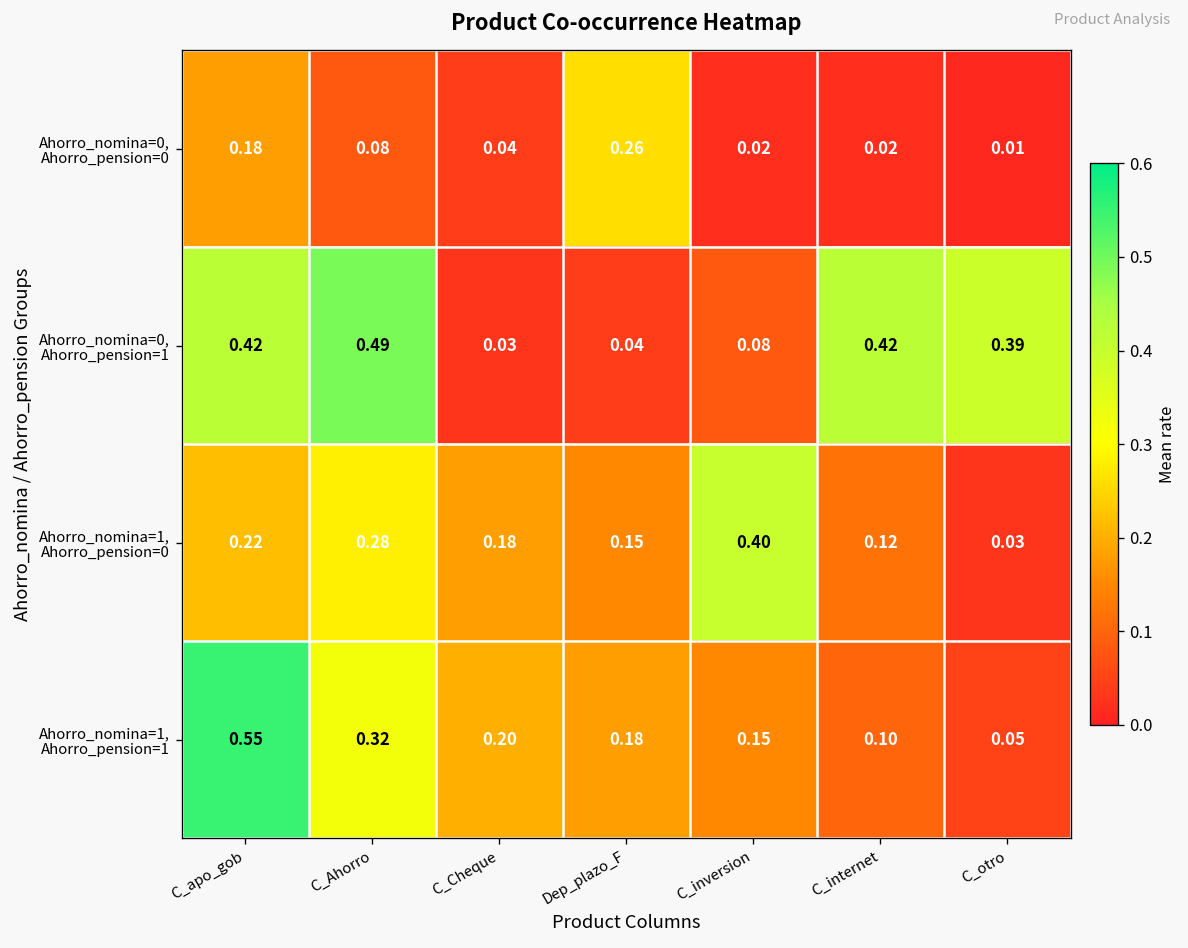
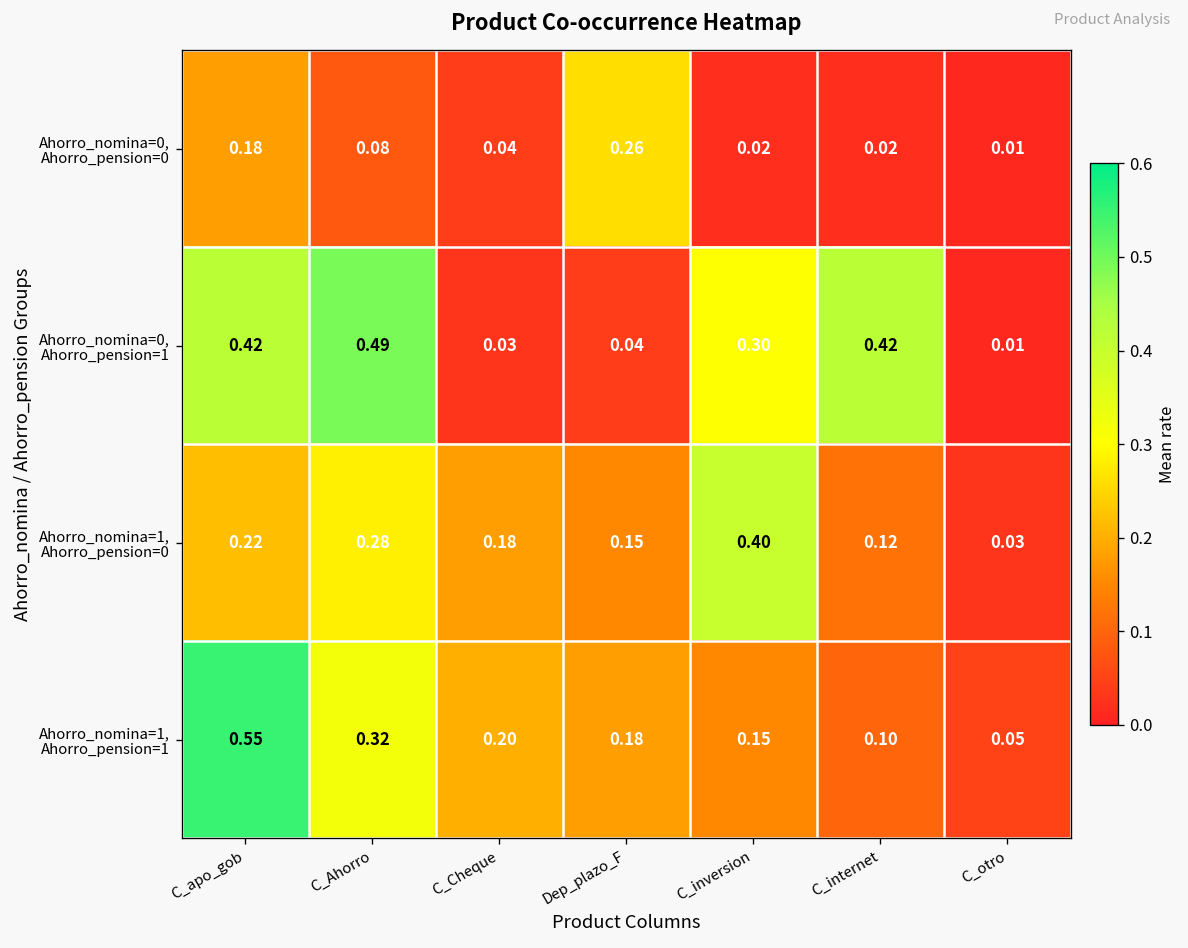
  {
    "Ahorro_nomina=0, Ahorro_pension=0": {
      "C_apo_gob": 0.18,
      "C_Ahorro": 0.08,
      "C_Cheque": 0.04,
      "Dep_plazo_F": 0.26,
      "C_inversion": 0.02,
      "C_internet": 0.02,
      "C_otro": 0.01
    },
    "Ahorro_nomina=0, Ahorro_pension=1": {
      "C_apo_gob": 0.42,
      "C_Ahorro": 0.49,
      "C_Cheque": 0.03,
      "Dep_plazo_F": 0.04,
-     "C_inversion": 0.08,
+     "C_inversion": 0.30,
      "C_internet": 0.42,
-     "C_otro": 0.39
+     "C_otro": 0.01
    },
    "Ahorro_nomina=1, Ahorro_pension=0": {
      "C_apo_gob": 0.22,
      "C_Ahorro": 0.28,
      "C_Cheque": 0.18,
      "Dep_plazo_F": 0.15,
      "C_inversion": 0.40,
      "C_internet": 0.12,
      "C_otro": 0.03
    },
    "Ahorro_nomina=1, Ahorro_pension=1": {
      "C_apo_gob": 0.55,
      "C_Ahorro": 0.32,
      "C_Cheque": 0.20,
      "Dep_plazo_F": 0.18,
      "C_inversion": 0.15,
      "C_internet": 0.10,
      "C_otro": 0.05
    }
  }
